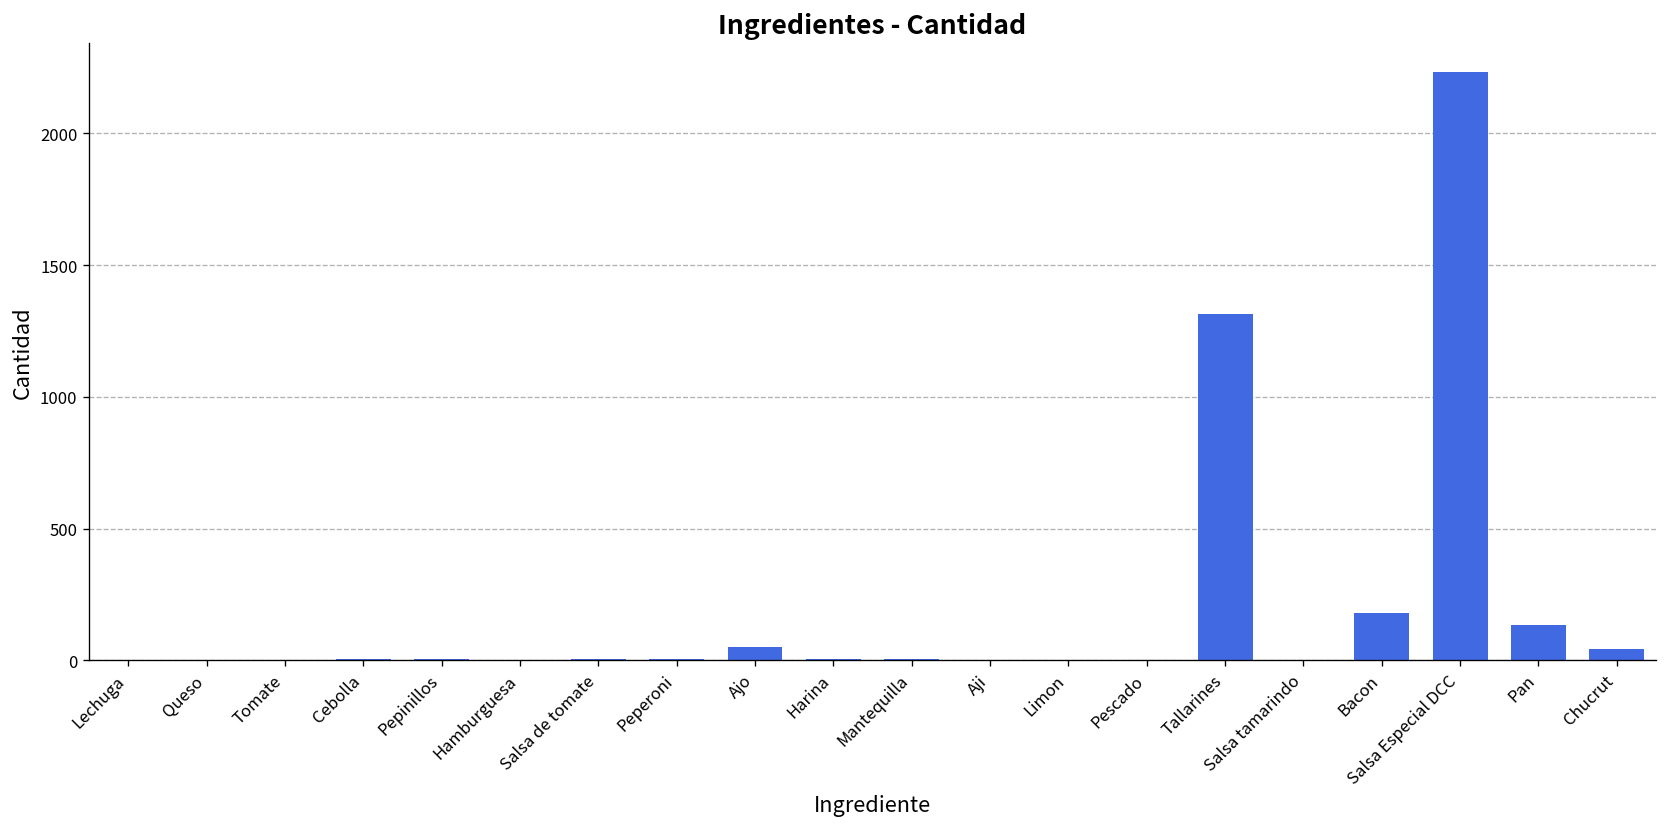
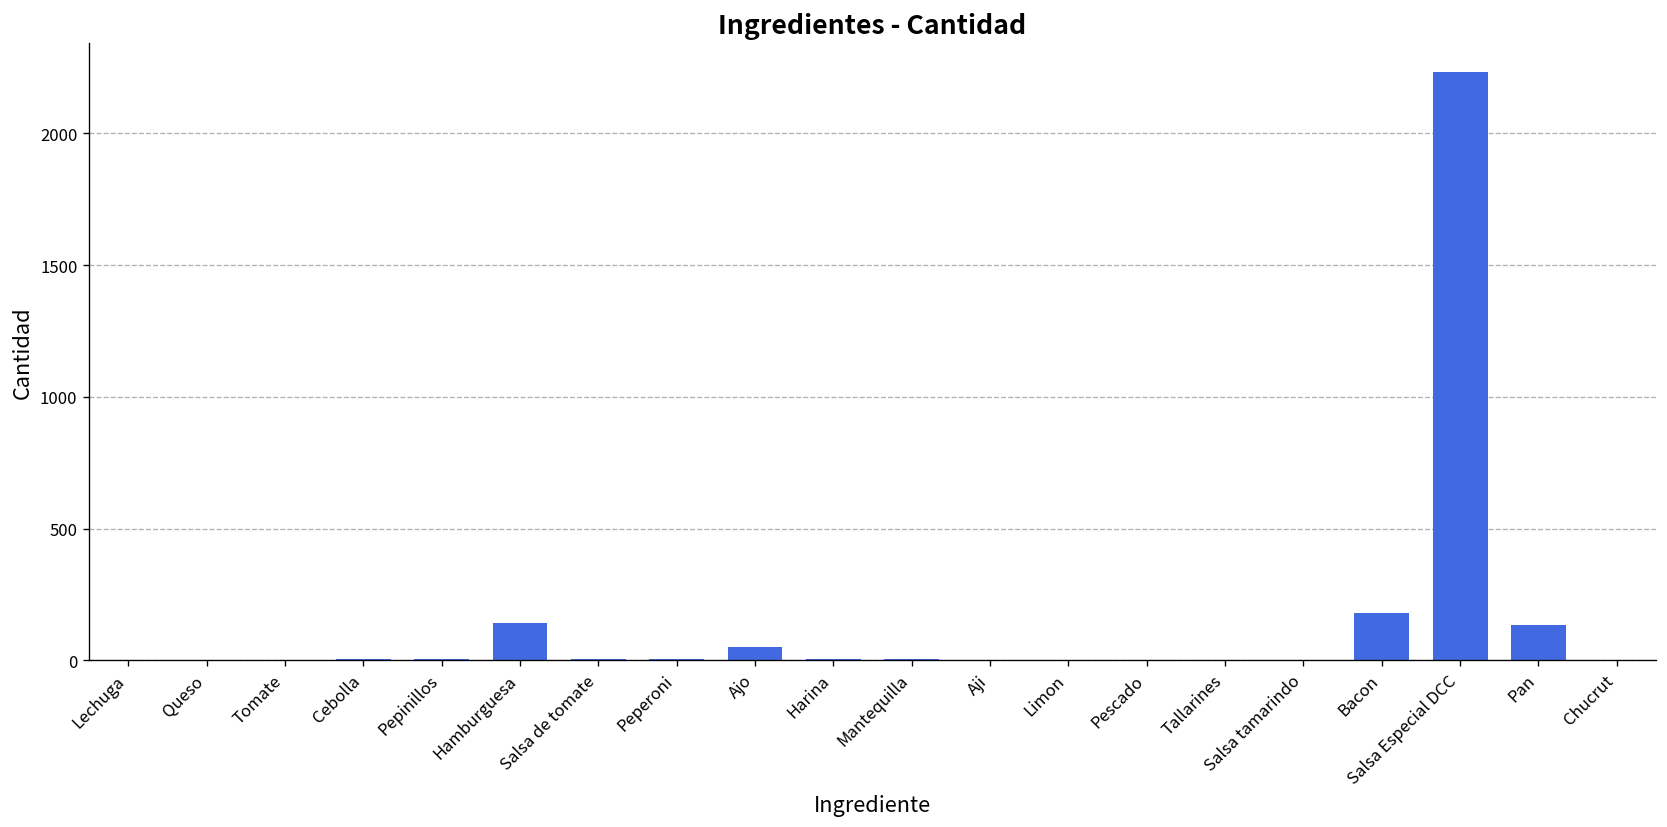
  {
-   "Hamburguesa": 0,
+   "Hamburguesa": 140,
    "Ajo": 50,
-   "Tallarines": 1320,
+   "Tallarines": 0,
    "Salsa tamarindo": 0,
    "Bacon": 180,
    "Salsa Especial DCC": 2230,
    "Pan": 140,
-   "Chucrut": 40
+   "Chucrut": 0
  }
